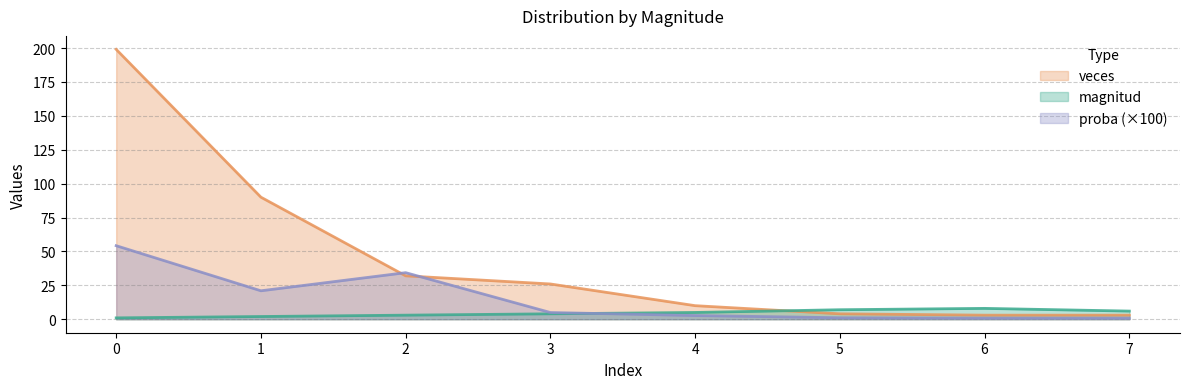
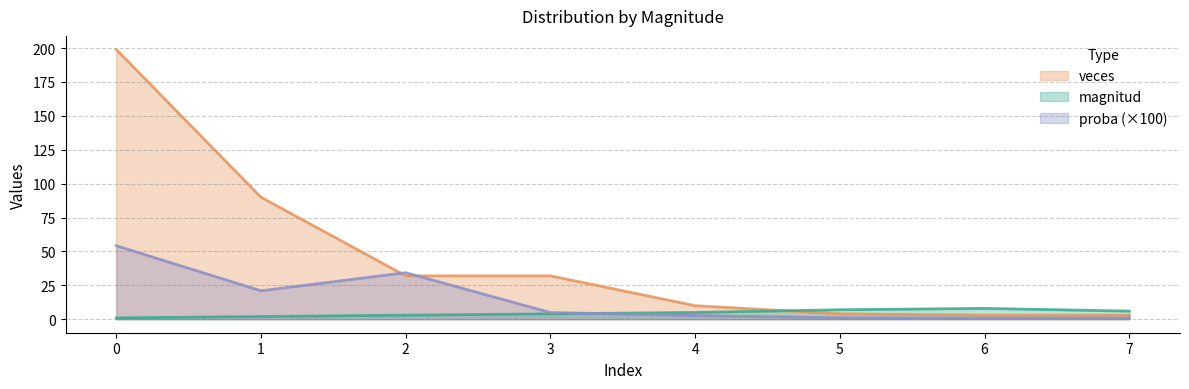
  {
    "veces": {
      "0": 199,
      "1": 90,
      "2": 32,
-     "3": 26,
+     "3": 32,
      "4": 10,
      "5": 4,
      "6": 3,
      "7": 3
    }
  }
